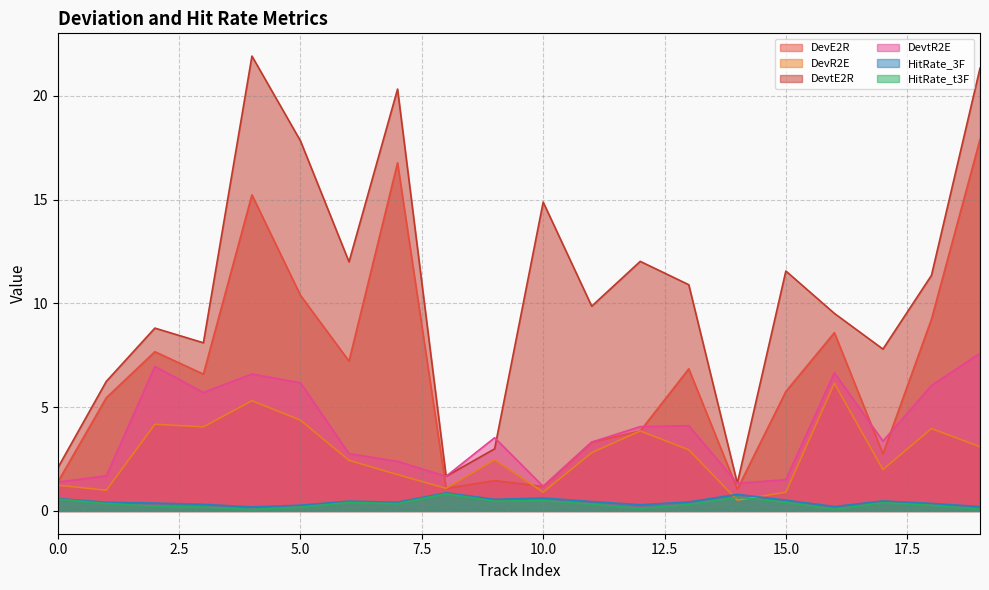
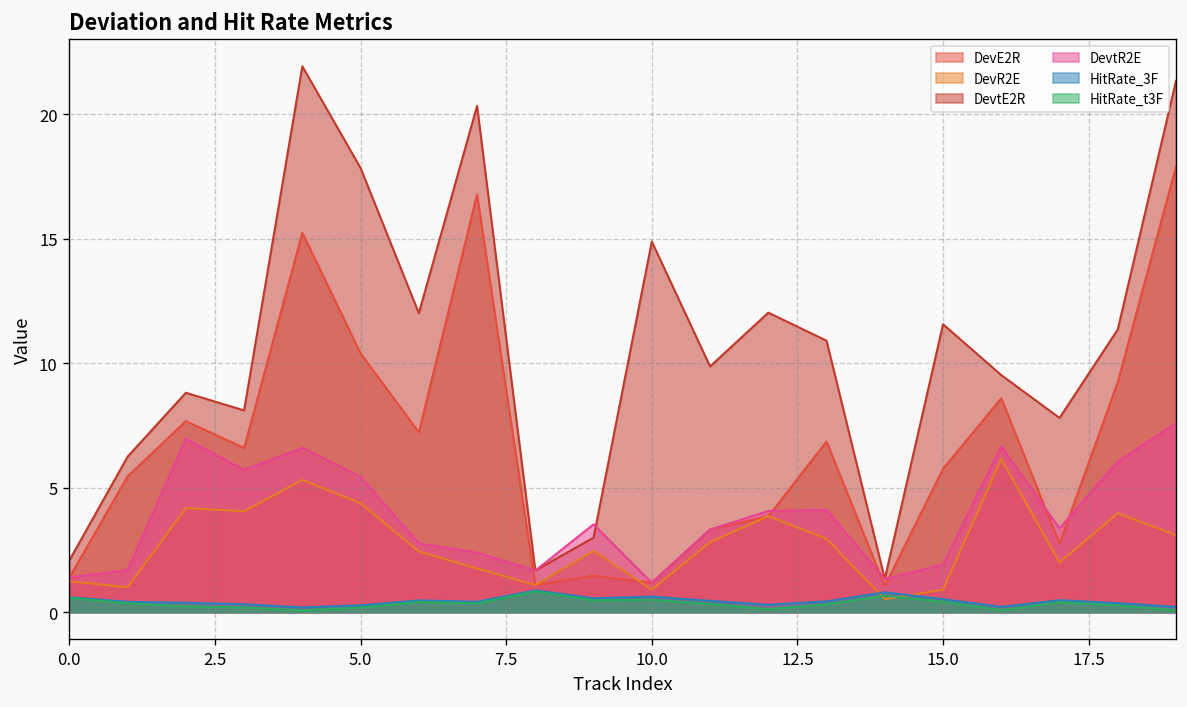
  {
    "DevtR2E": {
-     "5.0": 6.2,
-     "15.0": 1.5
+     "5.0": 5.4,
+     "15.0": 1.9
    },
    "HitRate_3F": {
      "10.0": 0.6
    },
    "HitRate_t3F": {
      "10.0": 0.5
    }
  }
